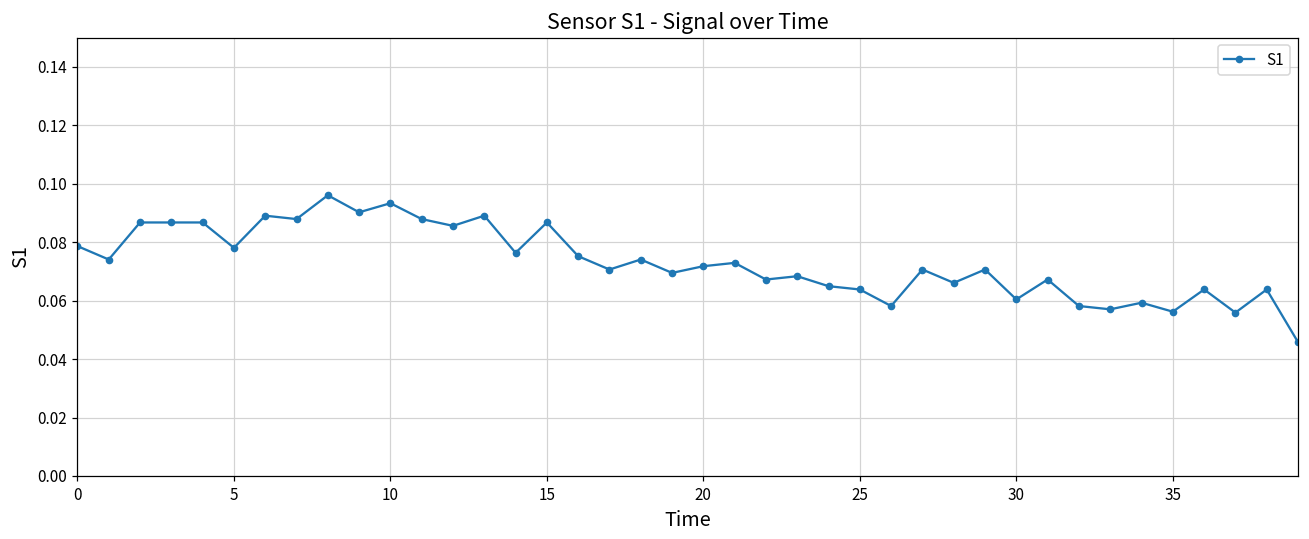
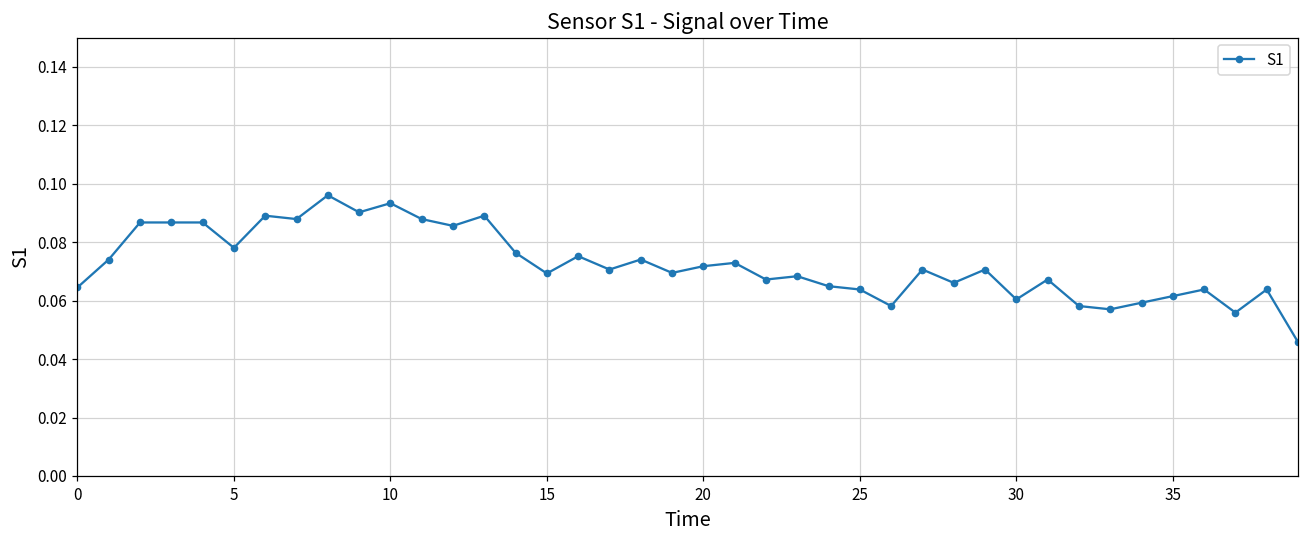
  {
-   "0": 0.079,
+   "0": 0.065,
    "5": 0.078,
    "10": 0.093,
-   "15": 0.087,
+   "15": 0.069,
    "20": 0.072,
    "25": 0.064,
    "30": 0.060,
-   "35": 0.056
+   "35": 0.062
  }
